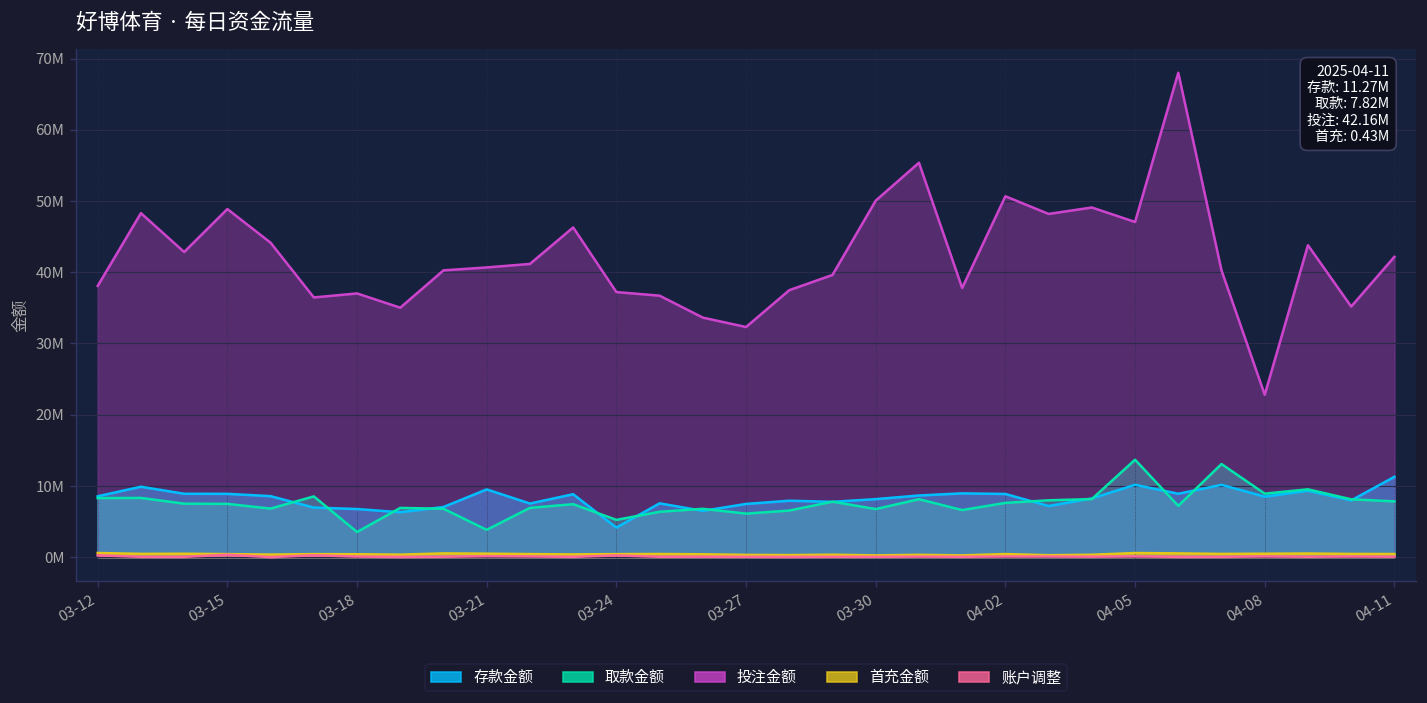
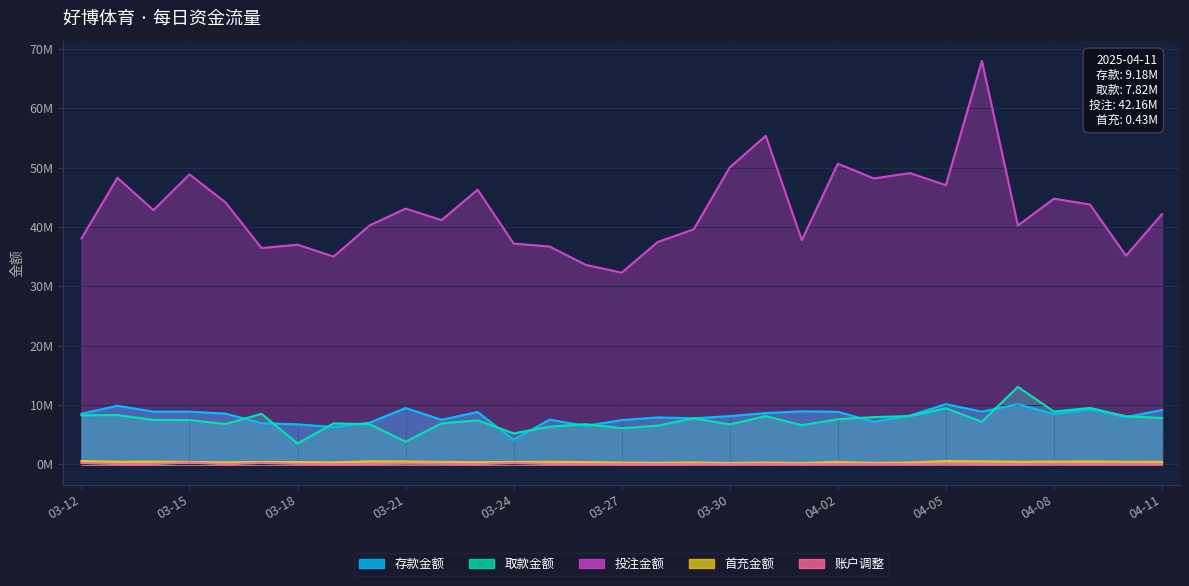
  {
    "存款金额": {
-     "04-11": "11.27M"
+     "04-11": "9.18M"
    },
    "取款金额": {
      "03-15": "7000000",
      "03-18": "4000000",
      "03-21": "4000000",
      "03-24": "5000000",
      "03-27": "6000000",
      "03-30": "7000000",
      "04-02": "8000000",
-     "04-05": "14000000",
+     "04-05": "9000000",
      "04-11": "8000000"
    },
    "投注金额": {
      "03-12": "38000000",
      "03-15": "49000000",
      "03-18": "37000000",
-     "03-21": "41000000",
+     "03-21": "43000000",
      "03-24": "37000000",
      "03-27": "32000000",
      "03-30": "50000000",
      "04-02": "51000000",
      "04-05": "47000000",
-     "04-08": "23000000",
+     "04-08": "45000000",
      "04-11": "42000000"
    },
    "首充金额": {
      "04-05": "1000000"
    },
    "账户调整": {
      "04-05": "0"
    }
  }
